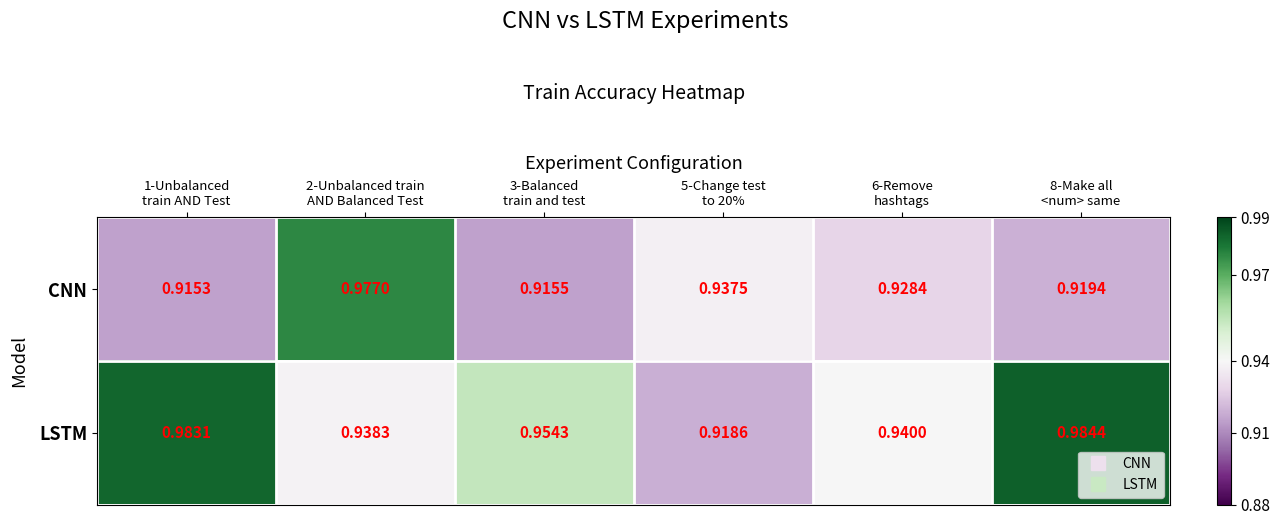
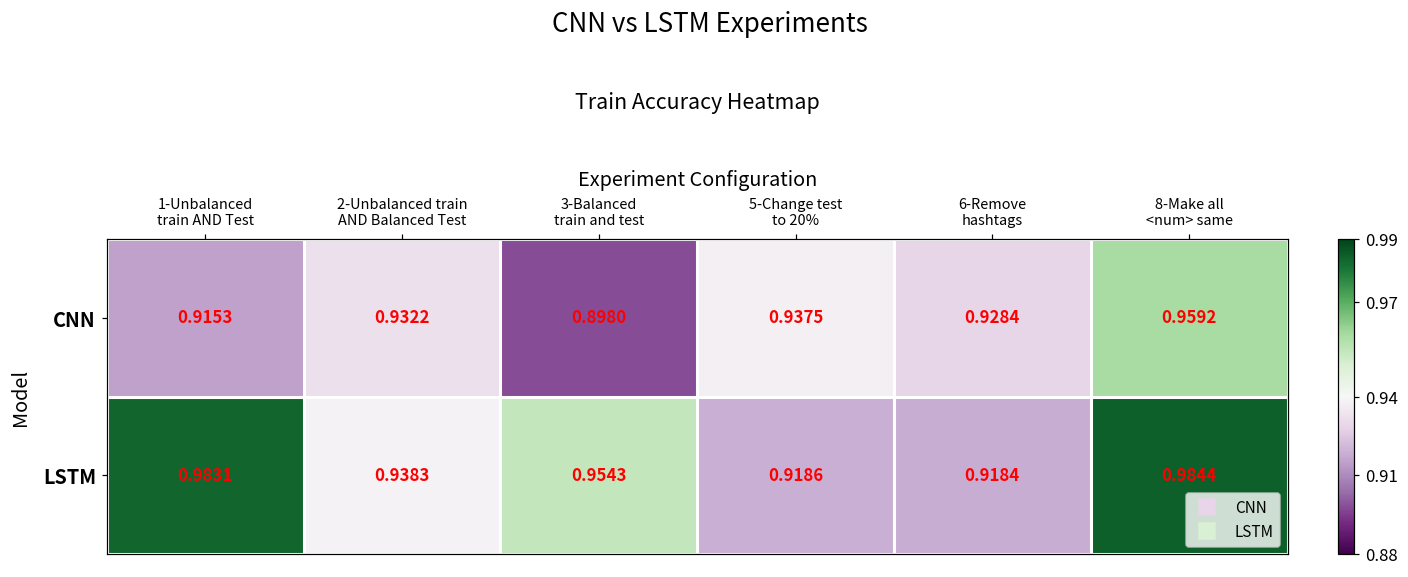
  {
    "CNN": {
      "1-Unbalanced train AND Test": 0.9153,
-     "2-Unbalanced train AND Balanced Test": 0.9770,
-     "3-Balanced train and test": 0.9155,
+     "2-Unbalanced train AND Balanced Test": 0.9322,
+     "3-Balanced train and test": 0.8980,
      "5-Change test to 20%": 0.9375,
      "6-Remove hashtags": 0.9284,
-     "8-Make all <num> same": 0.9194
+     "8-Make all <num> same": 0.9592
    },
    "LSTM": {
      "1-Unbalanced train AND Test": 0.9831,
      "2-Unbalanced train AND Balanced Test": 0.9383,
      "3-Balanced train and test": 0.9543,
      "5-Change test to 20%": 0.9186,
-     "6-Remove hashtags": 0.9400,
+     "6-Remove hashtags": 0.9184,
      "8-Make all <num> same": 0.9844
    }
  }
